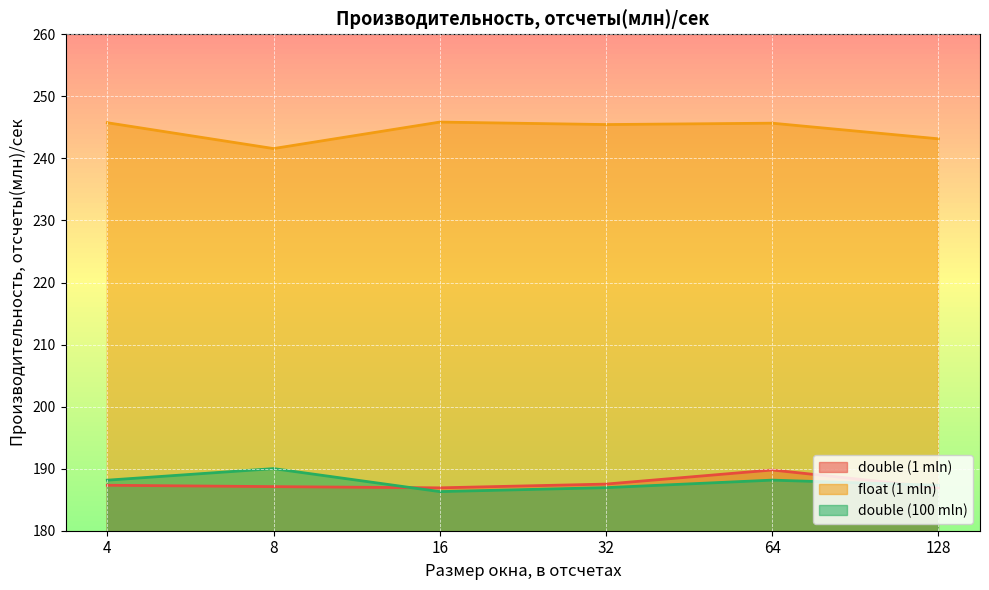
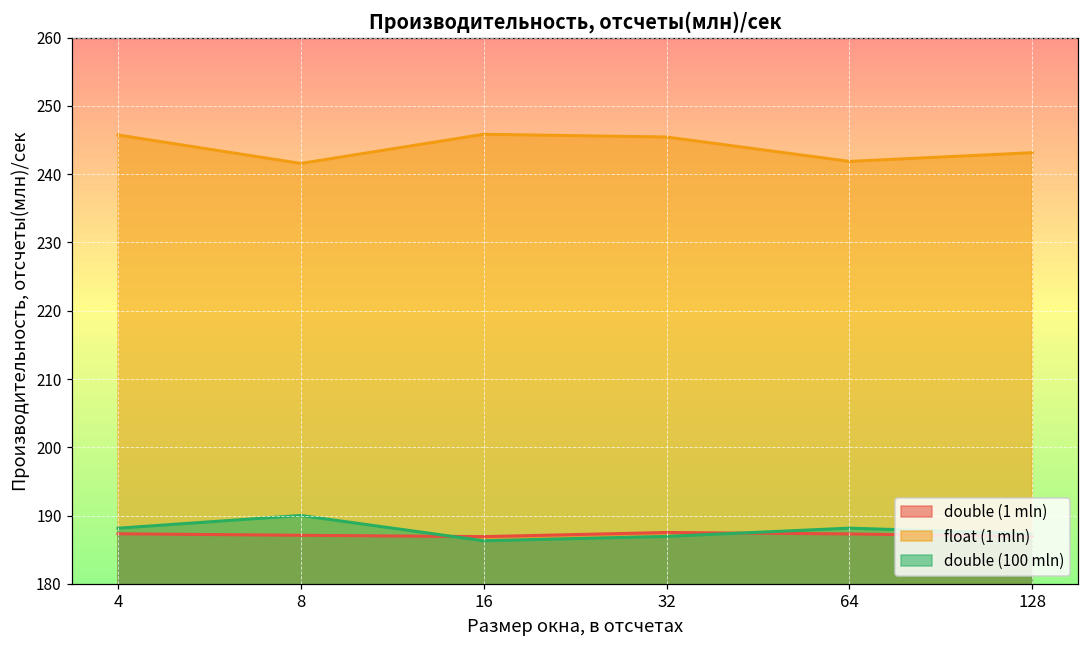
  {
    "double (1 mln)": {
      "4": 187,
      "8": 187,
      "16": 187,
      "32": 188,
-     "64": 190
+     "64": 187
    },
    "float (1 mln)": {
      "4": 246,
      "8": 242,
      "16": 246,
      "32": 245,
-     "64": 246,
+     "64": 242,
      "128": 243
    },
    "double (100 mln)": {
      "4": 188,
      "8": 190,
      "16": 186,
      "32": 187,
      "64": 188
    }
  }
